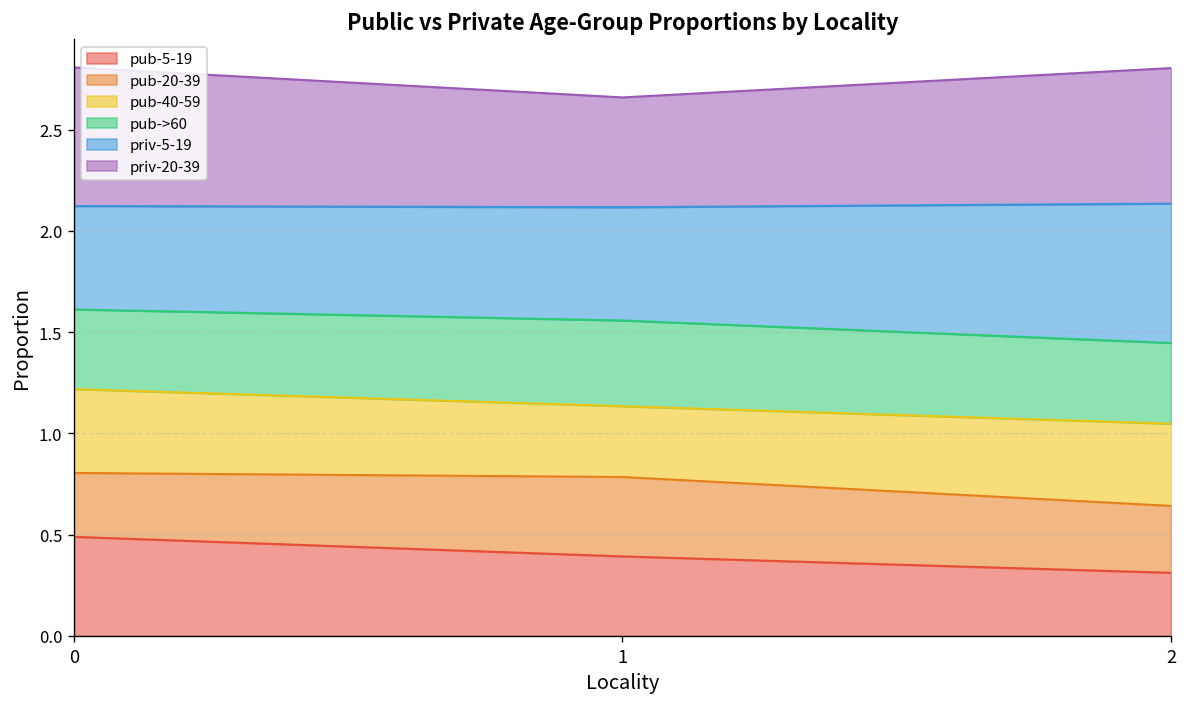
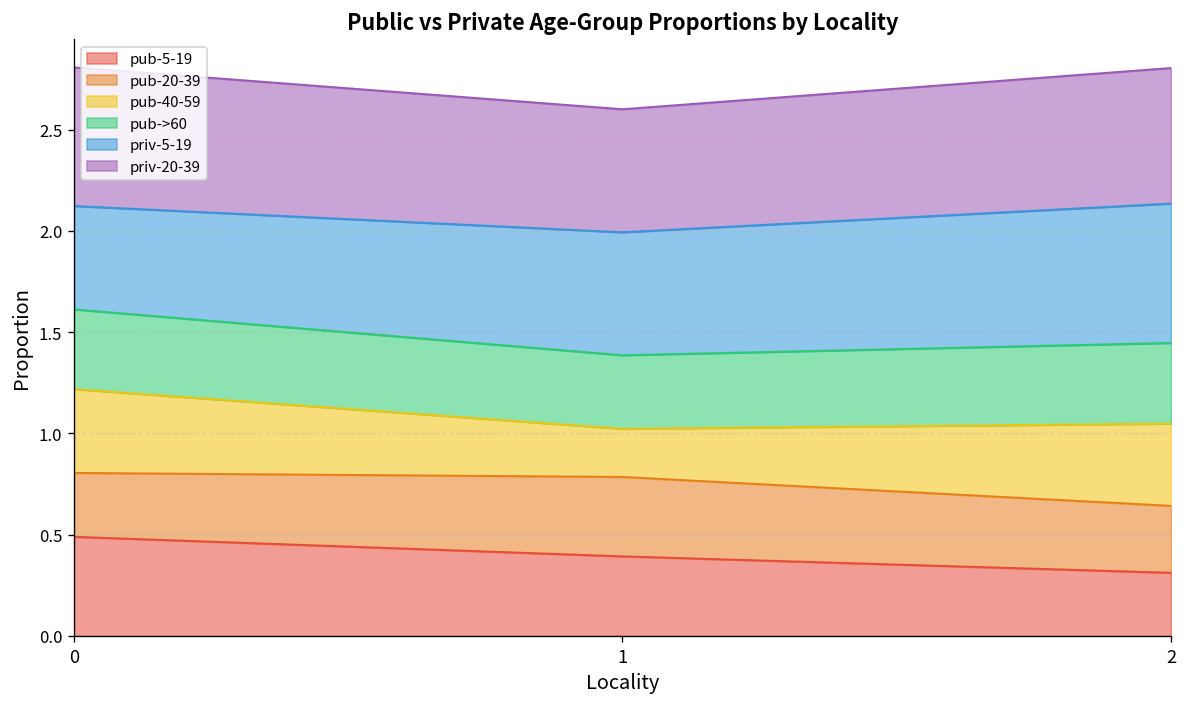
  {
    "pub-40-59": {
      "0": 0.41,
-     "1": 0.35,
+     "1": 0.24,
      "2": 0.41
    },
    "pub->60": {
      "0": 0.39,
-     "1": 0.42,
+     "1": 0.36,
      "2": 0.40
    },
    "priv-5-19": {
      "0": 0.51,
-     "1": 0.56,
+     "1": 0.61,
      "2": 0.69
    },
    "priv-20-39": {
      "0": 0.68,
-     "1": 0.54,
+     "1": 0.61,
      "2": 0.67
    }
  }
